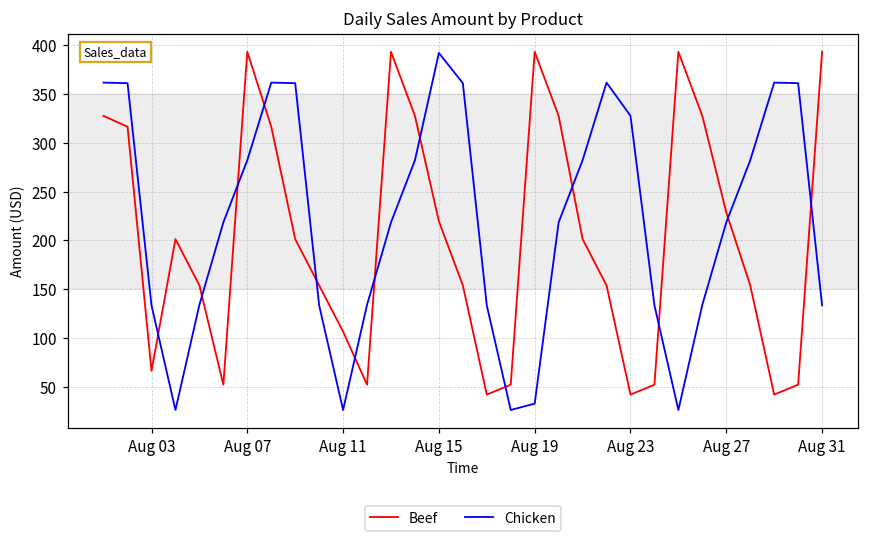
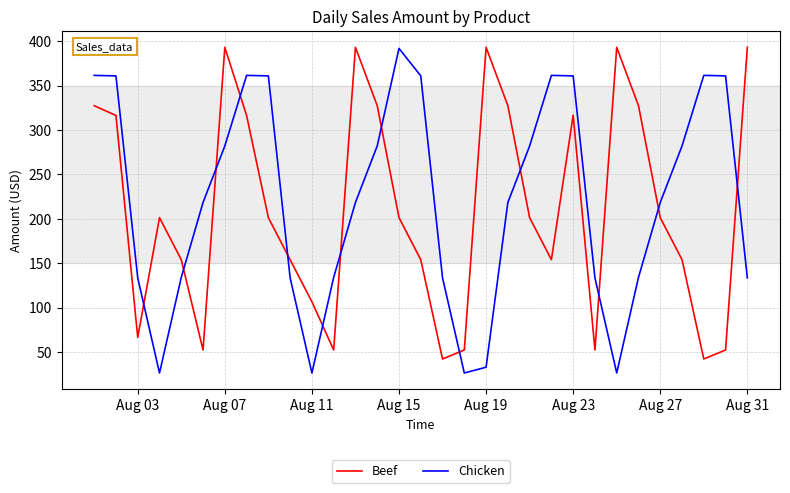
  {
    "Beef": {
      "Aug 03": 70,
      "Aug 07": 390,
      "Aug 11": 110,
-     "Aug 15": 220,
+     "Aug 15": 200,
      "Aug 19": 390,
-     "Aug 23": 40,
-     "Aug 27": 230,
+     "Aug 23": 320,
+     "Aug 27": 200,
      "Aug 31": 390
    },
    "Chicken": {
      "Aug 03": 130,
      "Aug 07": 280,
      "Aug 11": 30,
      "Aug 15": 390,
      "Aug 19": 30,
-     "Aug 23": 330,
+     "Aug 23": 360,
      "Aug 27": 220,
      "Aug 31": 130
    }
  }
